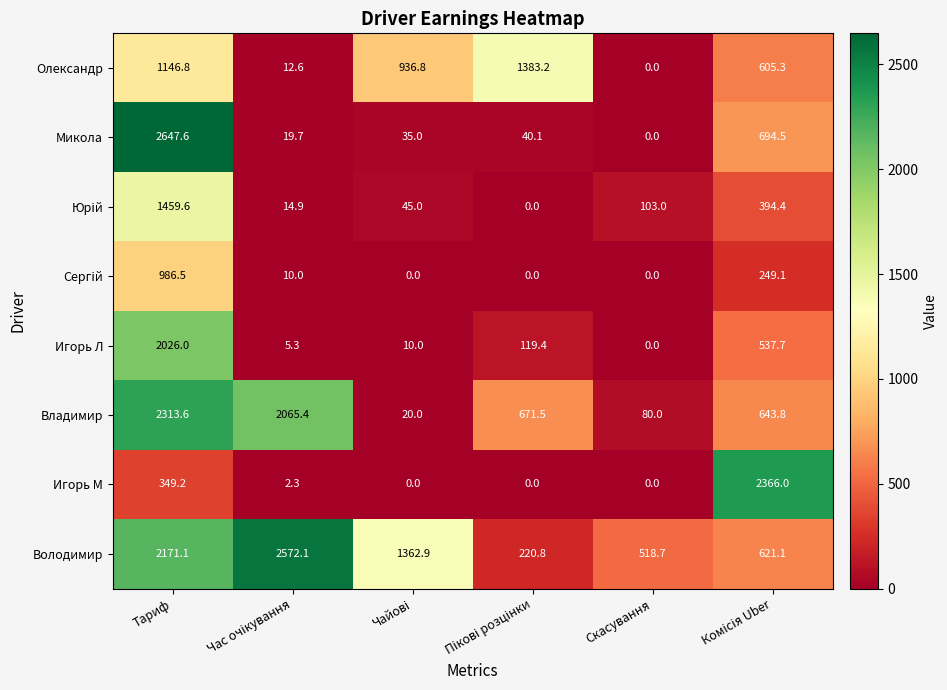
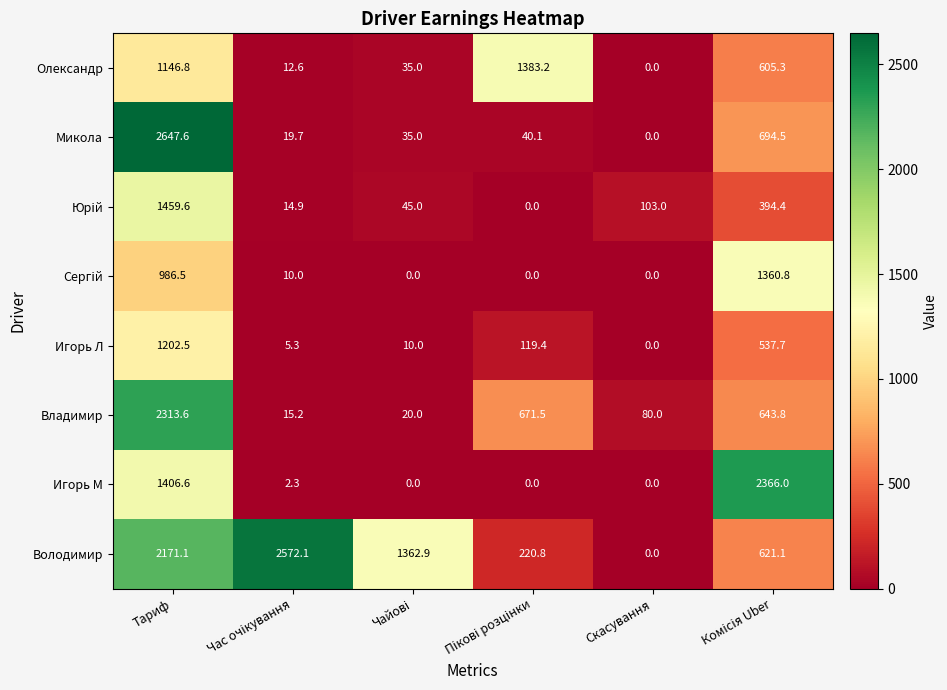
  {
    "Олександр": {
      "Тариф": 1146.8,
      "Час очікування": 12.6,
-     "Чайові": 936.8,
+     "Чайові": 35.0,
      "Пікові розцінки": 1383.2,
      "Скасування": 0.0,
      "Комісія Uber": 605.3
    },
    "Микола": {
      "Тариф": 2647.6,
      "Час очікування": 19.7,
      "Чайові": 35.0,
      "Пікові розцінки": 40.1,
      "Скасування": 0.0,
      "Комісія Uber": 694.5
    },
    "Юрій": {
      "Тариф": 1459.6,
      "Час очікування": 14.9,
      "Чайові": 45.0,
      "Пікові розцінки": 0.0,
      "Скасування": 103.0,
      "Комісія Uber": 394.4
    },
    "Сергій": {
      "Тариф": 986.5,
      "Час очікування": 10.0,
      "Чайові": 0.0,
      "Пікові розцінки": 0.0,
      "Скасування": 0.0,
-     "Комісія Uber": 249.1
+     "Комісія Uber": 1360.8
    },
    "Игорь Л": {
-     "Тариф": 2026.0,
+     "Тариф": 1202.5,
      "Час очікування": 5.3,
      "Чайові": 10.0,
      "Пікові розцінки": 119.4,
      "Скасування": 0.0,
      "Комісія Uber": 537.7
    },
    "Владимир": {
      "Тариф": 2313.6,
-     "Час очікування": 2065.4,
+     "Час очікування": 15.2,
      "Чайові": 20.0,
      "Пікові розцінки": 671.5,
      "Скасування": 80.0,
      "Комісія Uber": 643.8
    },
    "Игорь М": {
-     "Тариф": 349.2,
+     "Тариф": 1406.6,
      "Час очікування": 2.3,
      "Чайові": 0.0,
      "Пікові розцінки": 0.0,
      "Скасування": 0.0,
      "Комісія Uber": 2366.0
    },
    "Володимир": {
      "Тариф": 2171.1,
      "Час очікування": 2572.1,
      "Чайові": 1362.9,
      "Пікові розцінки": 220.8,
-     "Скасування": 518.7,
+     "Скасування": 0.0,
      "Комісія Uber": 621.1
    }
  }
